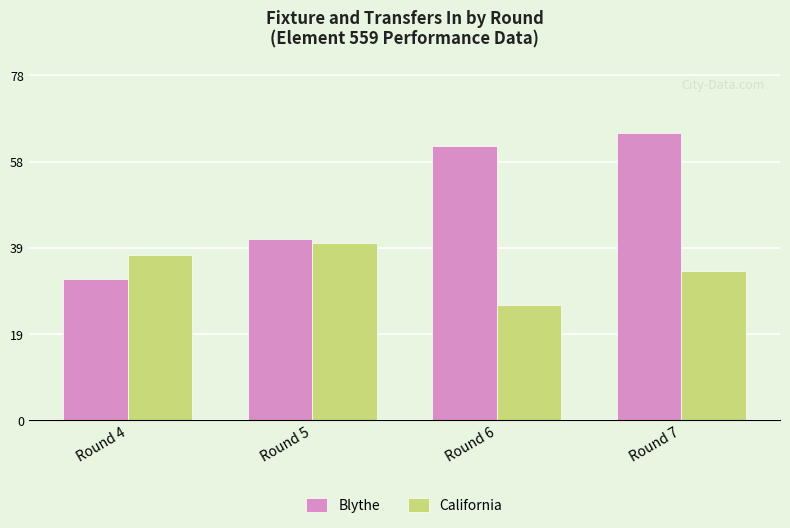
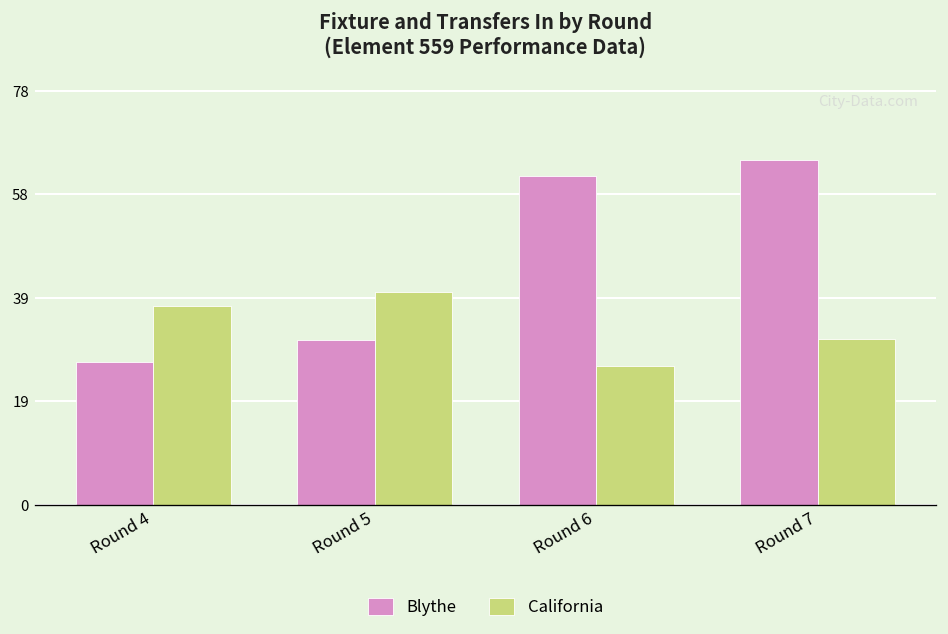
  {
    "Blythe": {
-     "Round 4": 32,
-     "Round 5": 41,
+     "Round 4": 27,
+     "Round 5": 31,
      "Round 6": 62,
      "Round 7": 65
    },
    "California": {
      "Round 4": 37,
      "Round 5": 40,
      "Round 6": 26,
-     "Round 7": 34
+     "Round 7": 31
    }
  }
